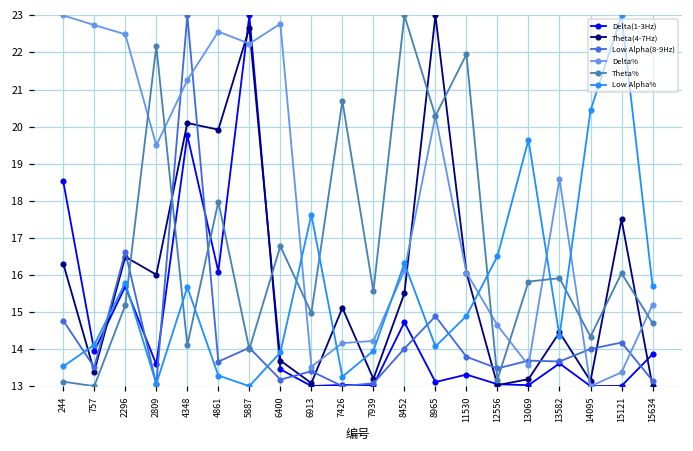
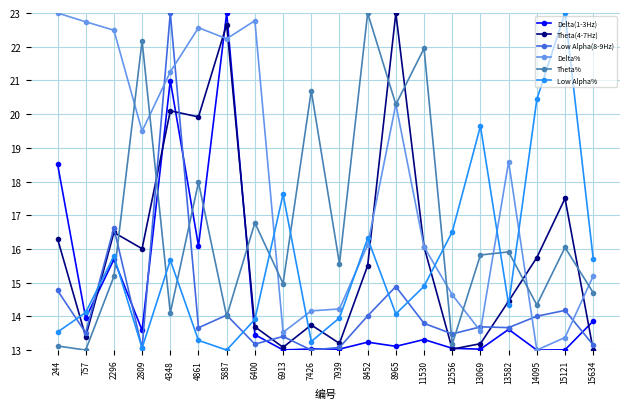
  {
    "Delta(1-3Hz)": {
      "244": 18.5,
      "757": 13.9,
      "2296": 15.7,
      "2809": 13.6,
-     "4348": 19.8,
+     "4348": 21.0,
      "4861": 16.1,
      "5887": 23.0,
      "6400": 13.5,
      "6913": 13.0,
-     "8452": 14.7,
+     "8452": 13.2,
      "8965": 13.1,
      "11530": 13.3,
      "13069": 13.0,
      "15121": 13.0,
      "15634": 13.9
    },
    "Theta(4-7Hz)": {
      "244": 16.3,
      "757": 13.4,
      "2296": 16.5,
      "2809": 16.0,
      "4348": 20.1,
      "4861": 19.9,
      "5887": 22.7,
      "6400": 13.7,
      "6913": 13.1,
-     "7426": 15.1,
+     "7426": 13.7,
      "7939": 13.2,
      "8452": 15.5,
      "8965": 23.0,
      "13069": 13.2,
      "13582": 14.5,
-     "14095": 13.1,
+     "14095": 15.7,
      "15121": 17.5,
      "15634": 13.0
    },
    "Low Alpha%": {
      "244": 13.5,
      "757": 14.1,
      "2296": 15.8,
      "4348": 15.7,
      "4861": 13.3,
      "5887": 13.0,
      "6400": 13.9,
      "6913": 17.6,
      "7426": 13.3,
      "7939": 14.0,
      "8452": 16.3,
      "8965": 14.1,
      "11530": 14.9,
      "12556": 16.5,
      "13069": 19.6,
      "13582": 14.3,
      "14095": 20.4,
      "15121": 23.0,
      "15634": 15.7
    }
  }
